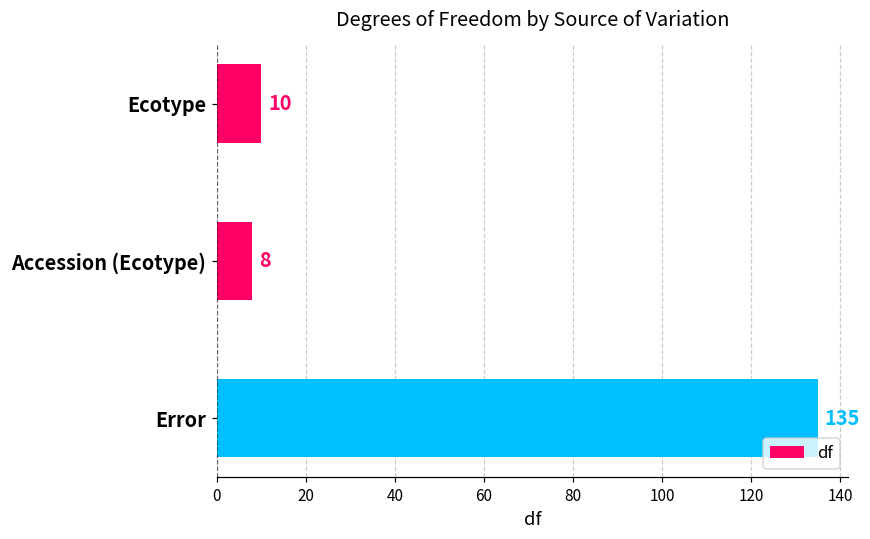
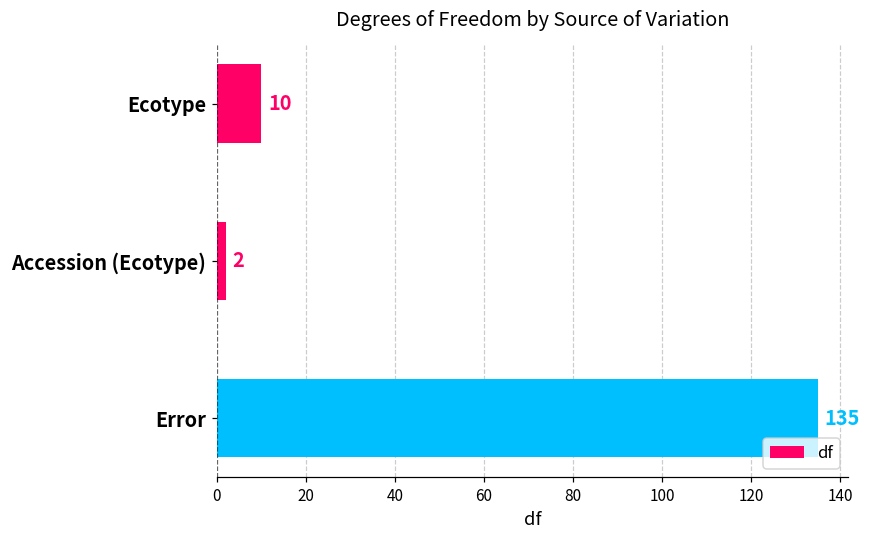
  {
    "Ecotype": 10,
-   "Accession (Ecotype)": 8,
+   "Accession (Ecotype)": 2,
    "Error": 135
  }
